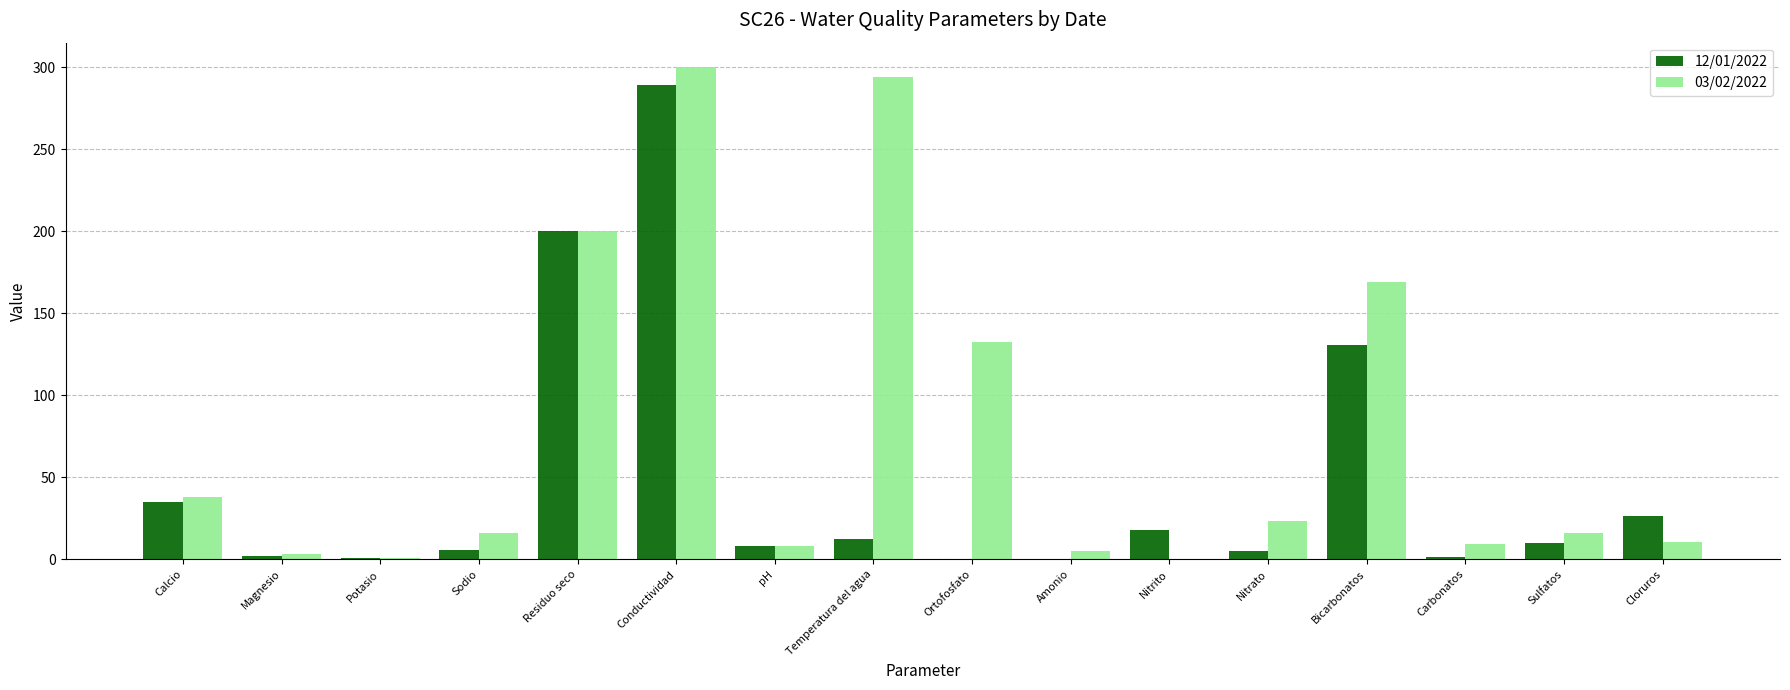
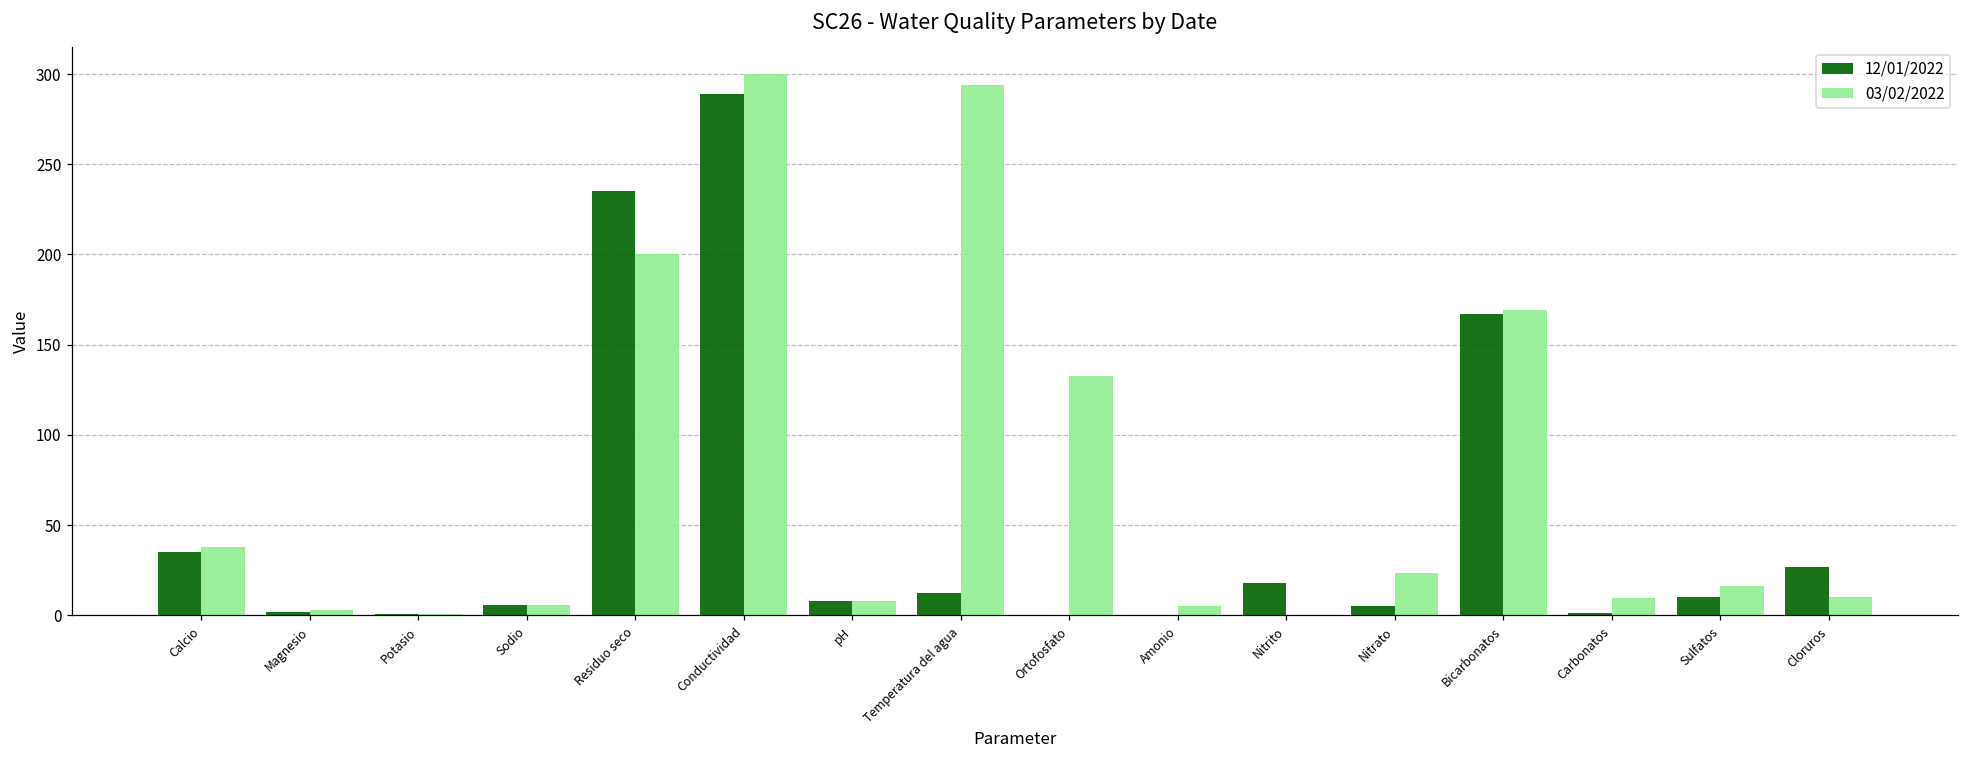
  {
    "12/01/2022": {
      "Calcio": 35,
      "Magnesio": 2,
      "Sodio": 6,
-     "Residuo seco": 200,
+     "Residuo seco": 235,
      "Conductividad": 289,
      "pH": 8,
      "Temperatura del agua": 12,
      "Nitrito": 18,
      "Nitrato": 5,
-     "Bicarbonatos": 131,
+     "Bicarbonatos": 167,
      "Sulfatos": 10,
      "Cloruros": 27
    },
    "03/02/2022": {
      "Calcio": 38,
      "Magnesio": 3,
-     "Sodio": 16,
+     "Sodio": 6,
      "Residuo seco": 200,
      "Conductividad": 300,
      "pH": 8,
      "Temperatura del agua": 294,
      "Ortofosfato": 133,
      "Amonio": 5,
      "Nitrato": 24,
      "Bicarbonatos": 169,
      "Carbonatos": 10,
      "Sulfatos": 16,
      "Cloruros": 10
    }
  }
